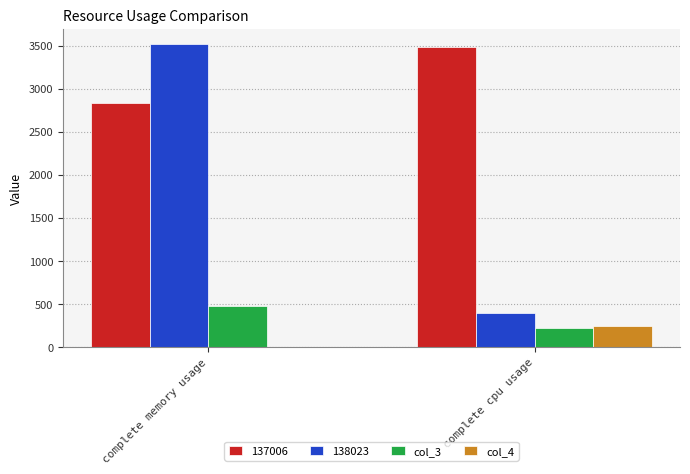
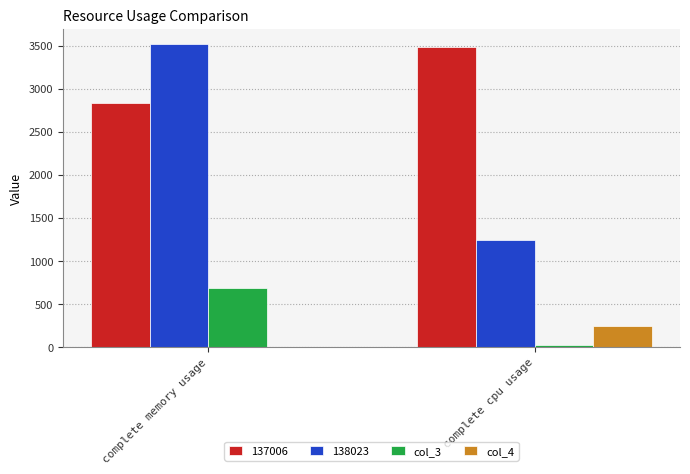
  {
    "137006": {
      "complete memory usage": 2800,
      "complete cpu usage": 3500
    },
    "138023": {
      "complete memory usage": 3500,
-     "complete cpu usage": 400
+     "complete cpu usage": 1200
    },
    "col_3": {
-     "complete memory usage": 500,
-     "complete cpu usage": 200
+     "complete memory usage": 700,
+     "complete cpu usage": 0
    },
    "col_4": {
      "complete cpu usage": 200
    }
  }
